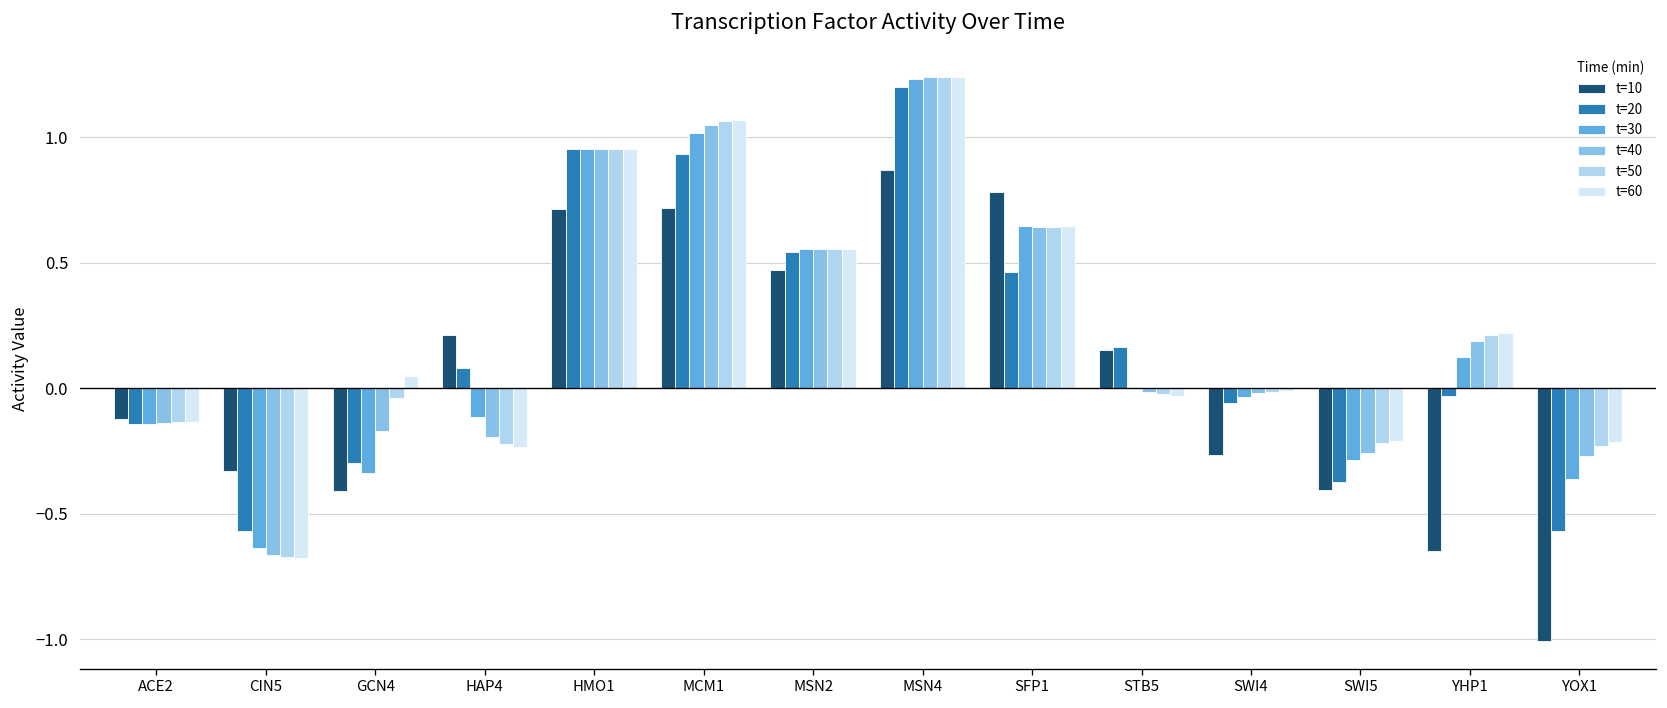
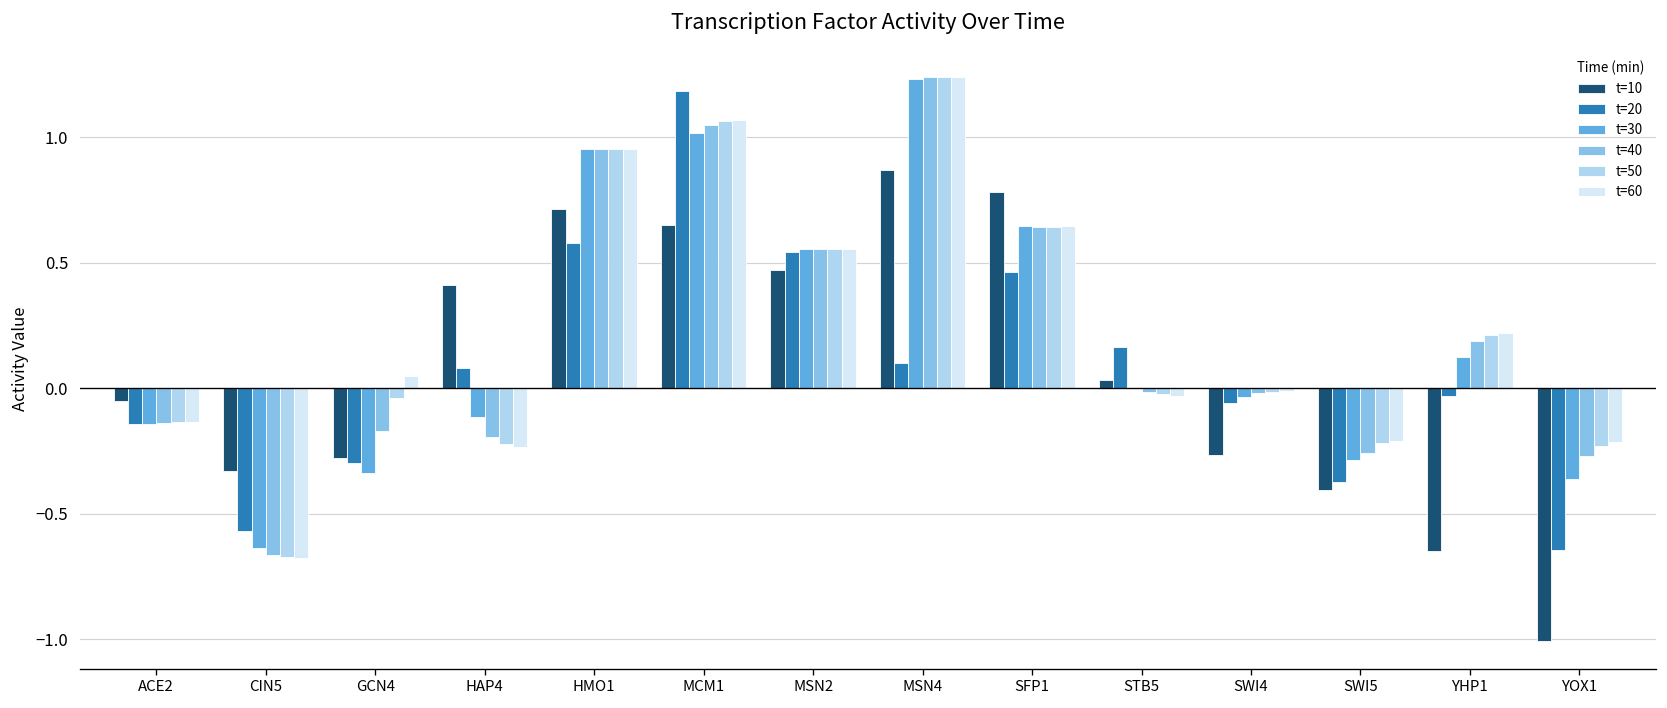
  {
    "t=10": {
-     "ACE2": -0.12,
+     "ACE2": -0.05,
      "CIN5": -0.33,
-     "GCN4": -0.41,
-     "HAP4": 0.21,
+     "GCN4": -0.28,
+     "HAP4": 0.41,
      "HMO1": 0.71,
-     "MCM1": 0.72,
+     "MCM1": 0.65,
      "MSN2": 0.47,
      "MSN4": 0.87,
      "SFP1": 0.78,
-     "STB5": 0.15,
+     "STB5": 0.03,
      "SWI4": -0.27,
      "SWI5": -0.40,
      "YHP1": -0.65,
      "YOX1": -1.01
    },
    "t=20": {
      "ACE2": -0.14,
      "CIN5": -0.57,
      "GCN4": -0.30,
      "HAP4": 0.08,
-     "HMO1": 0.95,
-     "MCM1": 0.93,
+     "HMO1": 0.58,
+     "MCM1": 1.18,
      "MSN2": 0.54,
-     "MSN4": 1.20,
+     "MSN4": 0.10,
      "SFP1": 0.46,
      "STB5": 0.17,
      "SWI4": -0.06,
      "SWI5": -0.38,
      "YHP1": -0.03,
-     "YOX1": -0.57
+     "YOX1": -0.64
    }
  }
